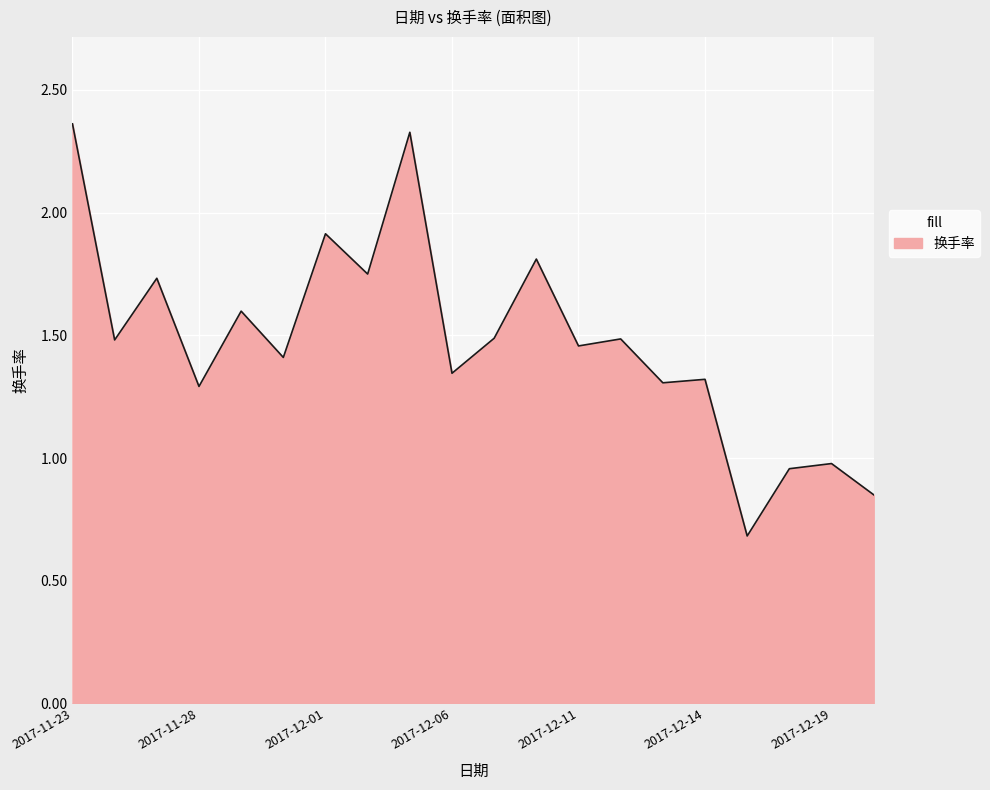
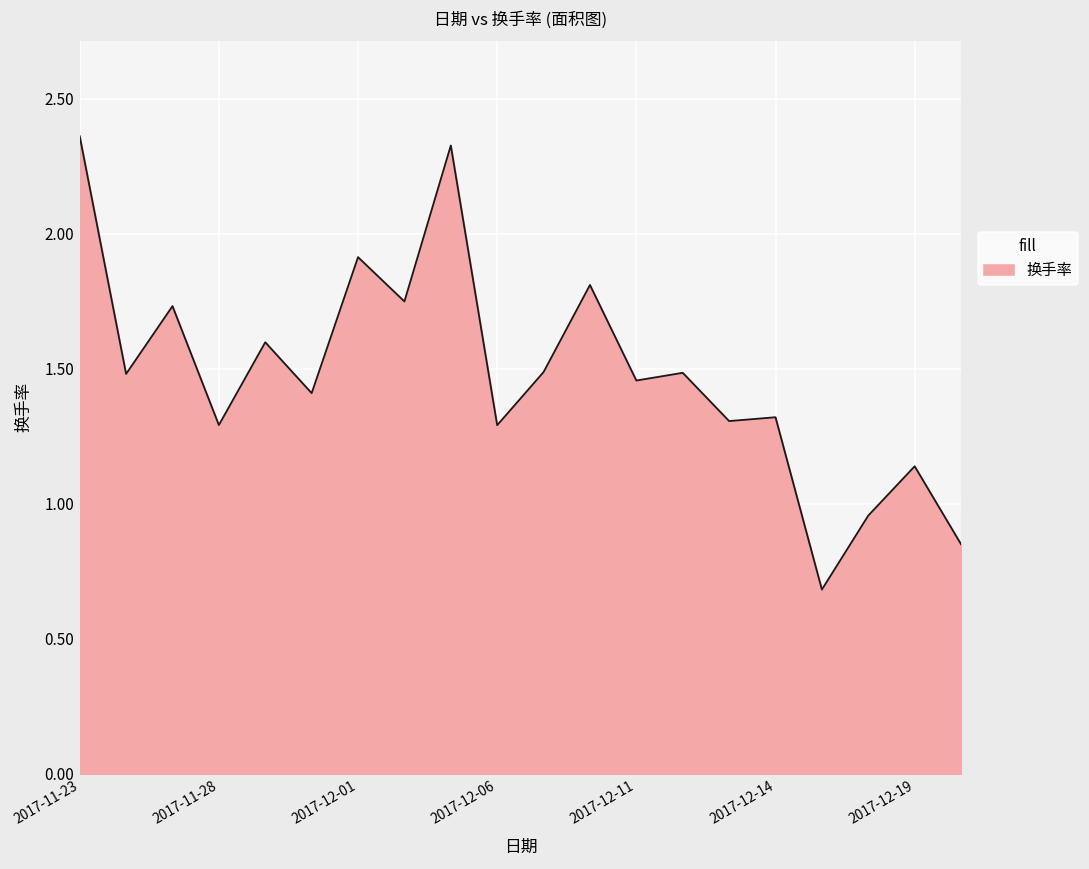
  {
    "2017-11-23": 2.36,
    "2017-11-28": 1.29,
    "2017-12-01": 1.91,
-   "2017-12-06": 1.35,
+   "2017-12-06": 1.29,
    "2017-12-11": 1.46,
    "2017-12-14": 1.32,
-   "2017-12-19": 0.98
+   "2017-12-19": 1.14
  }
